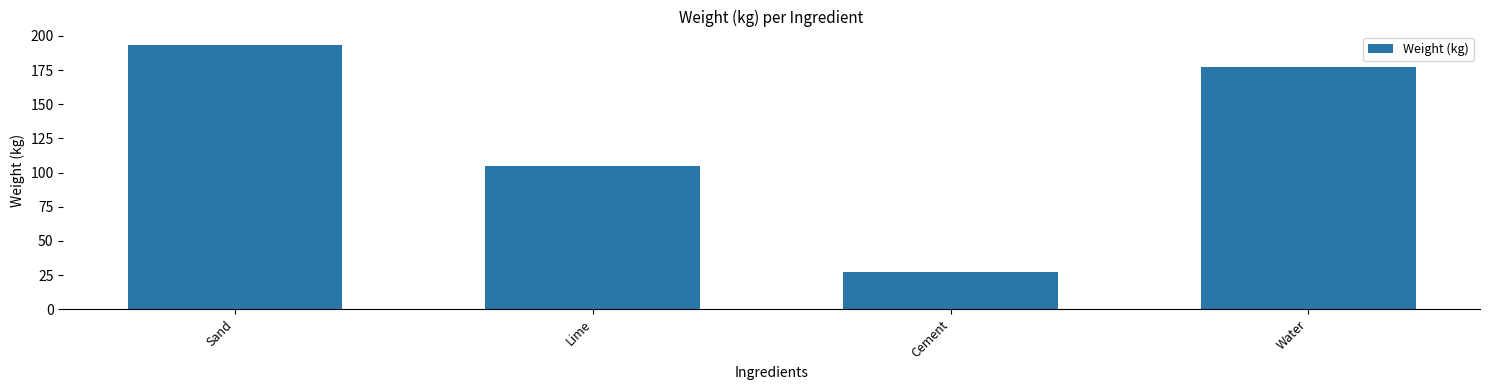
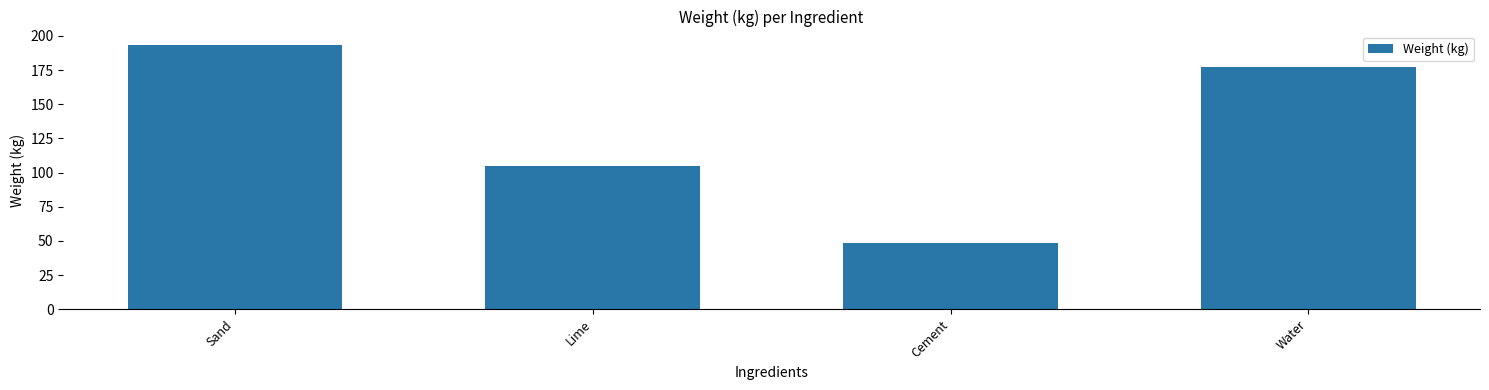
  {
    "Sand": 194,
    "Lime": 105,
-   "Cement": 27,
+   "Cement": 48,
    "Water": 177
  }
